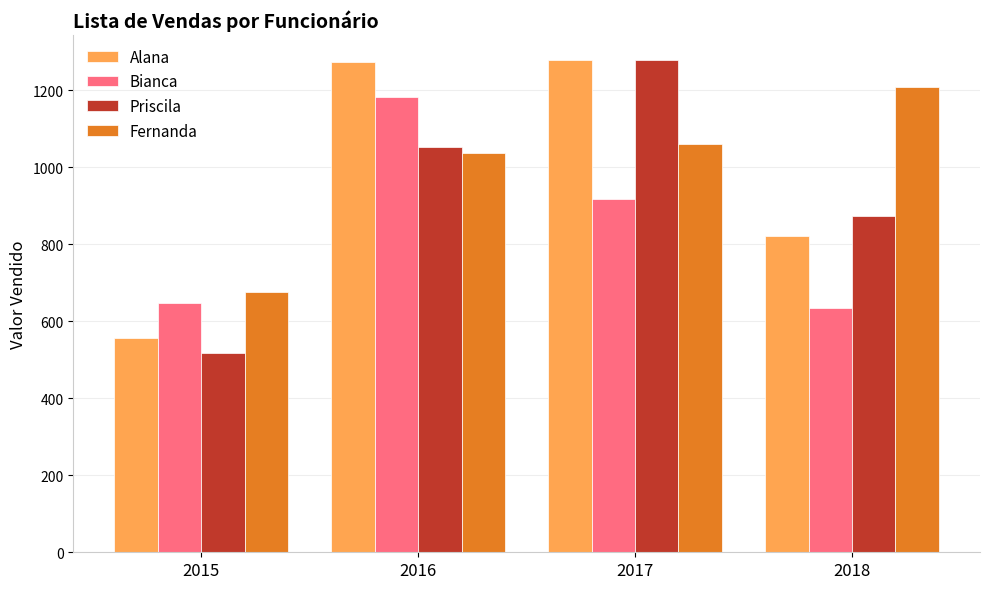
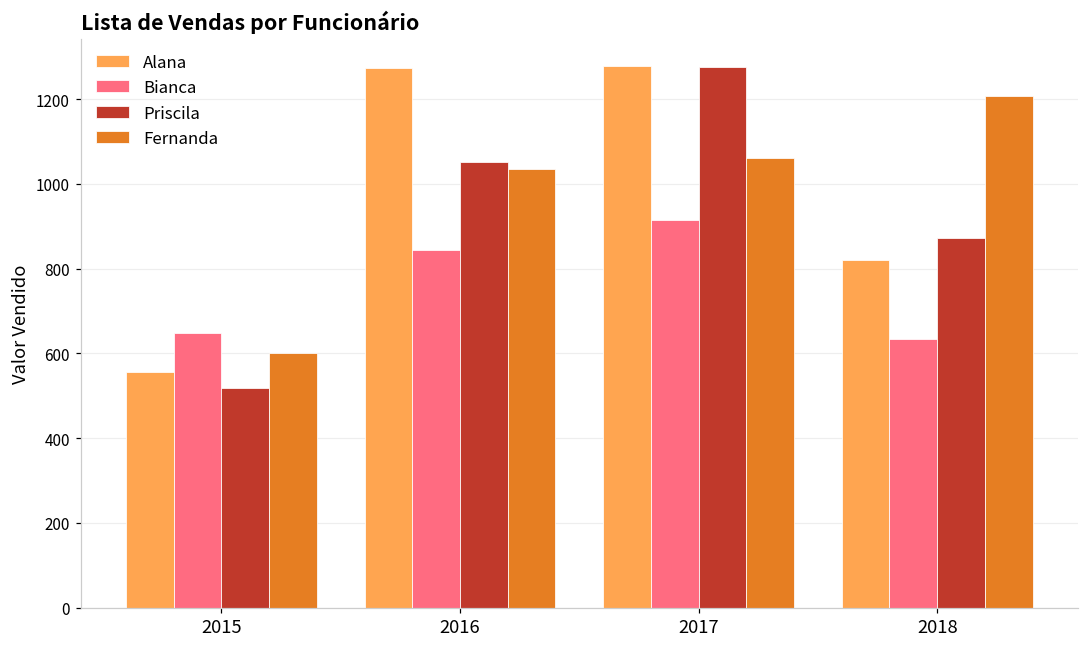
  {
    "Alana": {
      "2015": 560,
      "2016": 1270,
      "2017": 1280,
      "2018": 820
    },
    "Bianca": {
      "2015": 650,
-     "2016": 1180,
+     "2016": 850,
      "2017": 920,
      "2018": 640
    },
    "Priscila": {
      "2015": 520,
      "2016": 1050,
      "2017": 1280,
      "2018": 870
    },
    "Fernanda": {
-     "2015": 680,
+     "2015": 600,
      "2016": 1040,
      "2017": 1060,
      "2018": 1210
    }
  }
